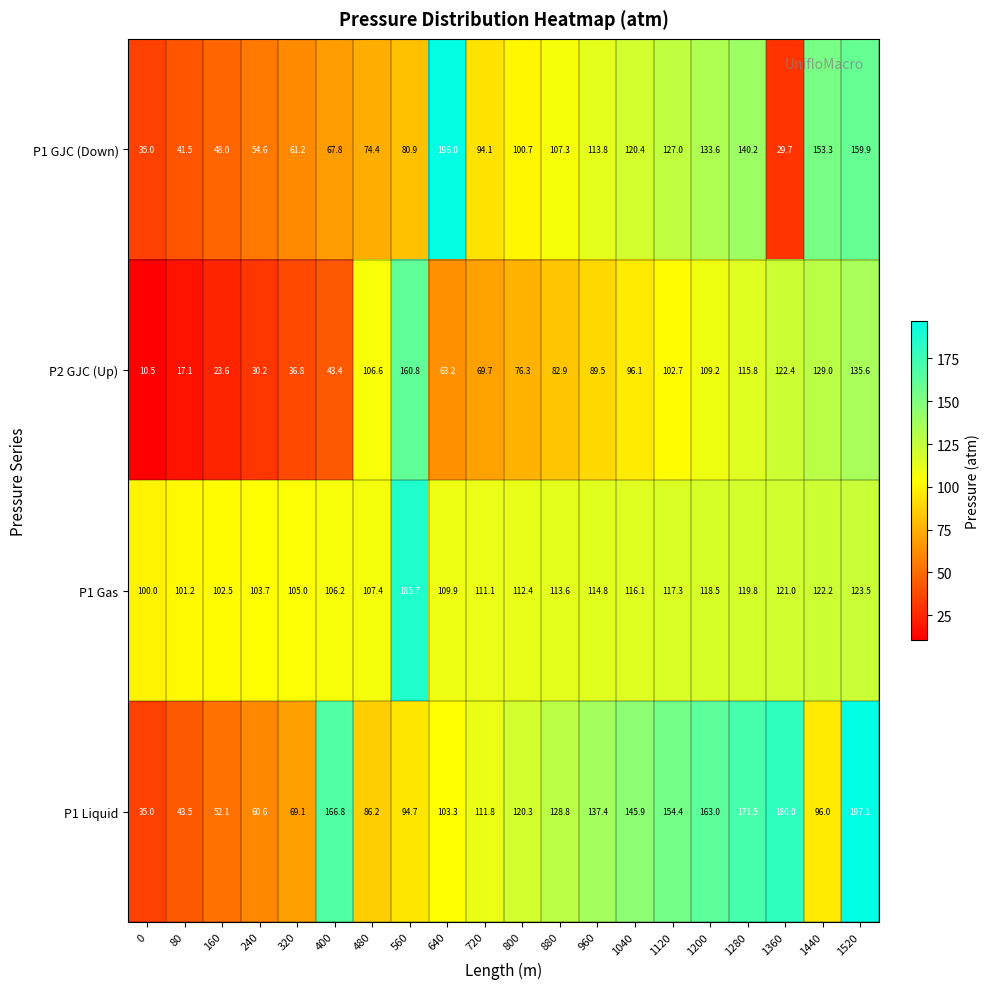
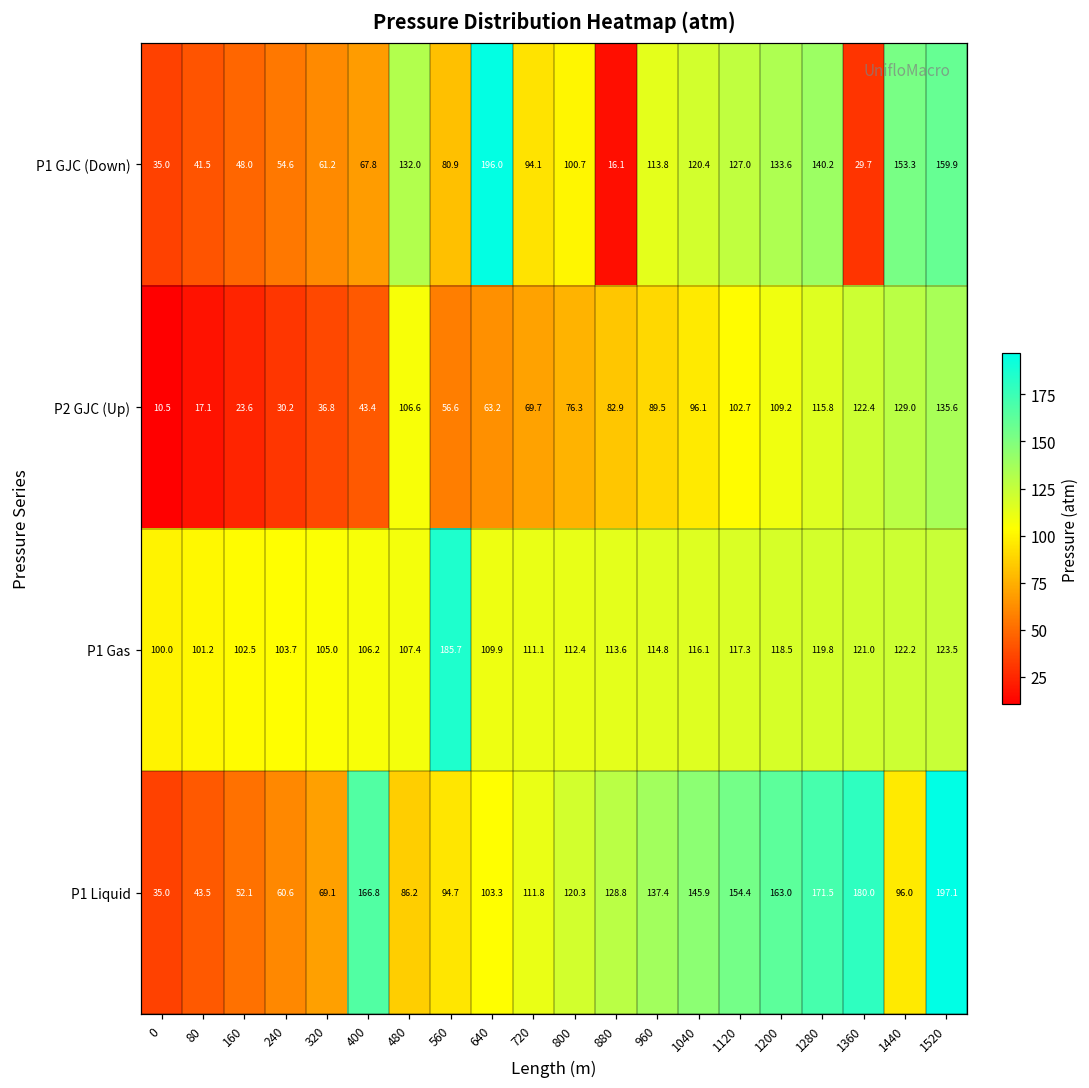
  {
    "P1 GJC (Down)": {
      "0": 35.0,
      "80": 41.5,
      "160": 48.0,
      "240": 54.6,
      "320": 61.2,
      "400": 67.8,
-     "480": 74.4,
+     "480": 132.0,
      "560": 80.9,
      "640": 196.0,
      "720": 94.1,
      "800": 100.7,
-     "880": 107.3,
+     "880": 16.1,
      "960": 113.8,
      "1040": 120.4,
      "1120": 127.0,
      "1200": 133.6,
      "1280": 140.2,
      "1360": 29.7,
      "1520": 159.9
    },
    "P2 GJC (Up)": {
      "0": 10.5,
      "80": 17.1,
      "160": 23.6,
      "240": 30.2,
      "320": 36.8,
      "400": 43.4,
      "480": 106.6,
-     "560": 160.8,
+     "560": 56.6,
      "640": 63.2,
      "720": 69.7,
      "800": 76.3,
      "880": 82.9,
      "960": 89.5,
      "1040": 96.1,
      "1120": 102.7,
      "1200": 109.2,
      "1280": 115.8,
      "1360": 122.4,
      "1440": 129.0,
      "1520": 135.6
    },
    "P1 Gas": {
      "0": 100.0,
      "80": 101.2,
      "160": 102.5,
      "240": 103.7,
      "320": 105.0,
      "400": 106.2,
      "480": 107.4,
      "560": 185.7,
      "640": 109.9,
      "720": 111.1,
      "800": 112.4,
      "880": 113.6,
      "960": 114.8,
      "1040": 116.1,
      "1120": 117.3,
      "1200": 118.5,
      "1280": 119.8,
      "1360": 121.0,
      "1440": 122.2,
      "1520": 123.5
    },
    "P1 Liquid": {
      "0": 35.0,
      "80": 43.5,
      "160": 52.1,
      "240": 60.6,
      "320": 69.1,
      "400": 166.8,
      "480": 86.2,
      "560": 94.7,
      "640": 103.3,
      "720": 111.8,
      "800": 120.3,
      "880": 128.8,
      "960": 137.4,
      "1040": 145.9,
      "1120": 154.4,
      "1200": 163.0,
      "1280": 171.5,
      "1360": 180.0,
      "1440": 96.0,
      "1520": 197.1
    }
  }
